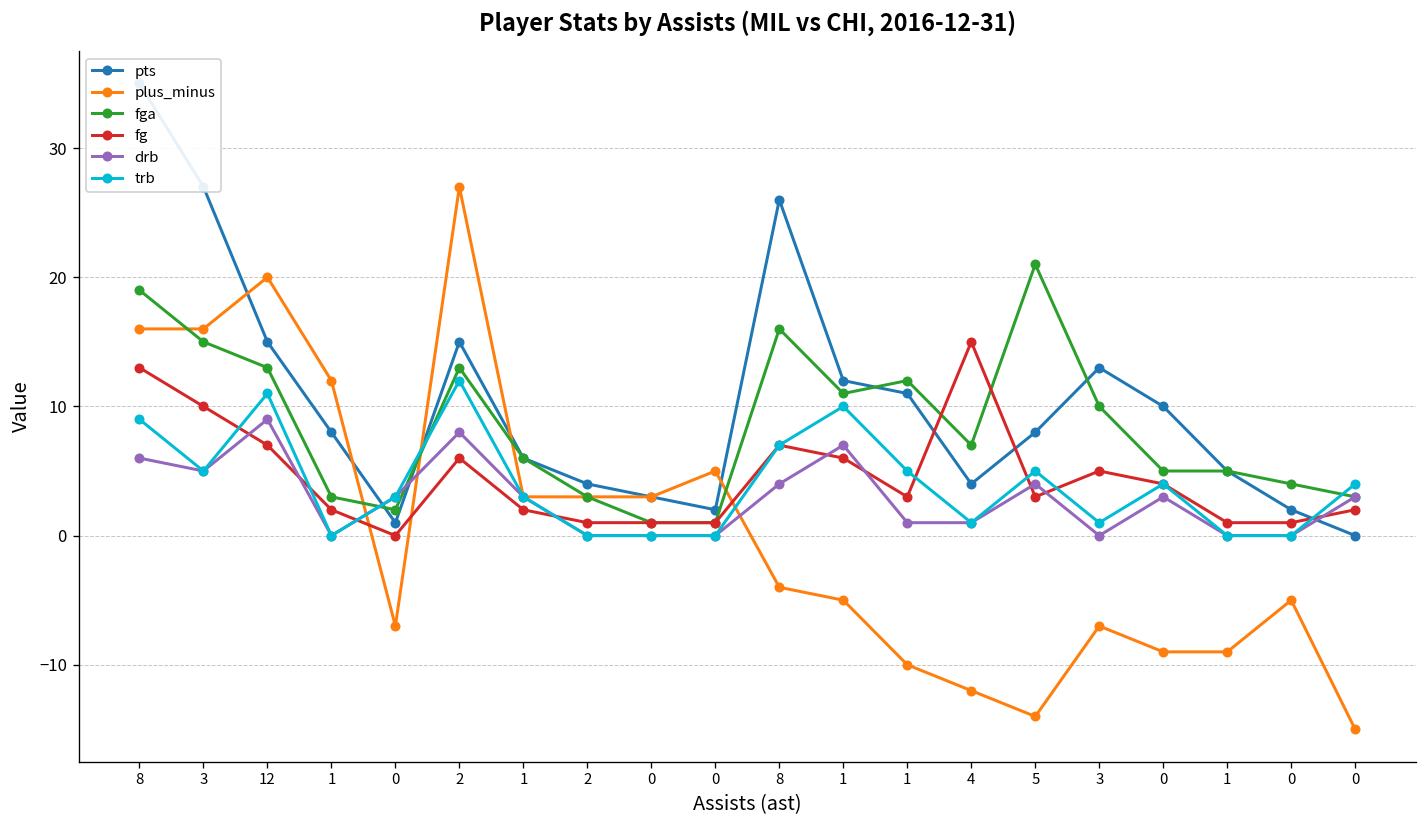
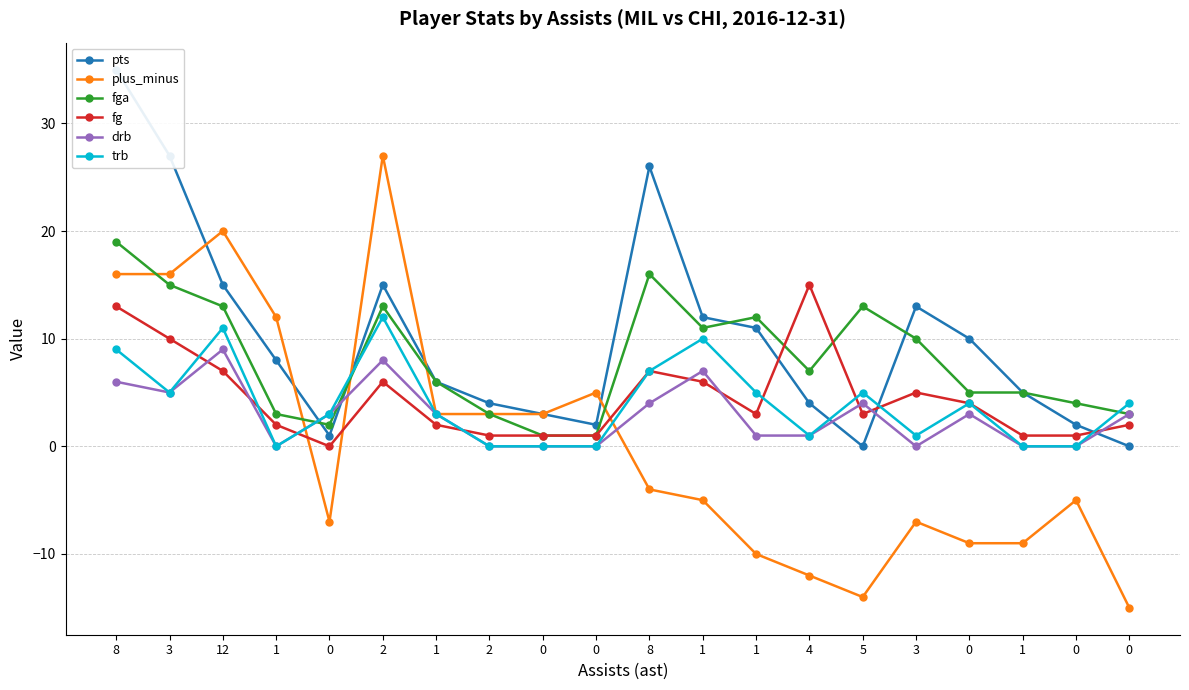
  {
    "pts": {
      "12": 15,
      "4": 4,
-     "5": 8
+     "5": 0
    },
    "plus_minus": {
      "12": 20,
      "4": -12,
      "5": -14
    },
    "fga": {
      "12": 13,
      "4": 7,
-     "5": 21
+     "5": 13
    },
    "fg": {
      "12": 7,
      "4": 15,
      "5": 3
    },
    "drb": {
      "12": 9,
      "5": 4
    },
    "trb": {
      "12": 11,
      "5": 5
    }
  }
